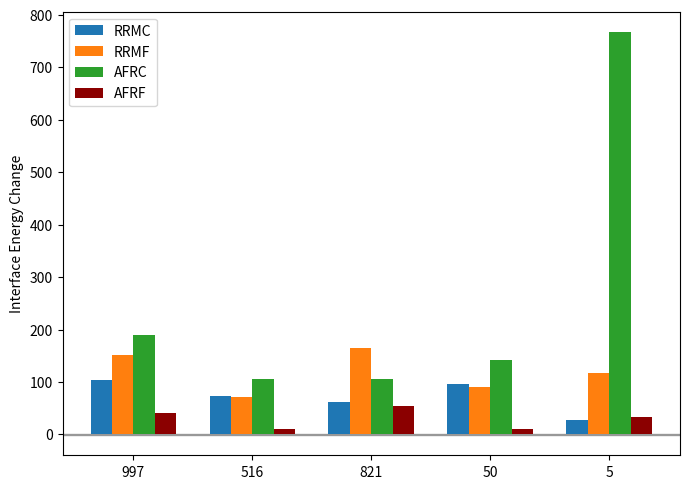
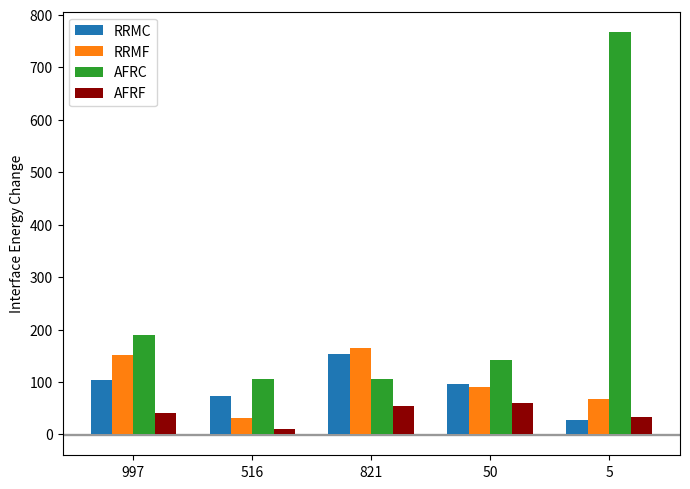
  {
    "RRMC": {
      "997": 100,
      "516": 70,
-     "821": 60,
+     "821": 150,
      "50": 100,
      "5": 30
    },
    "RRMF": {
      "997": 150,
-     "516": 70,
+     "516": 30,
      "821": 160,
      "50": 90,
-     "5": 120
+     "5": 70
    },
    "AFRC": {
      "997": 190,
      "516": 110,
      "821": 110,
      "50": 140,
      "5": 770
    },
    "AFRF": {
      "997": 40,
      "516": 10,
      "821": 60,
-     "50": 10,
+     "50": 60,
      "5": 30
    }
  }
